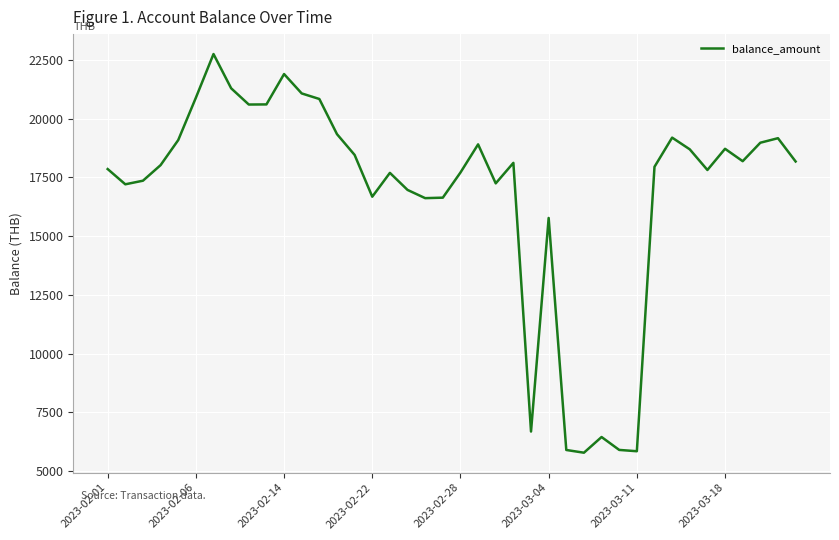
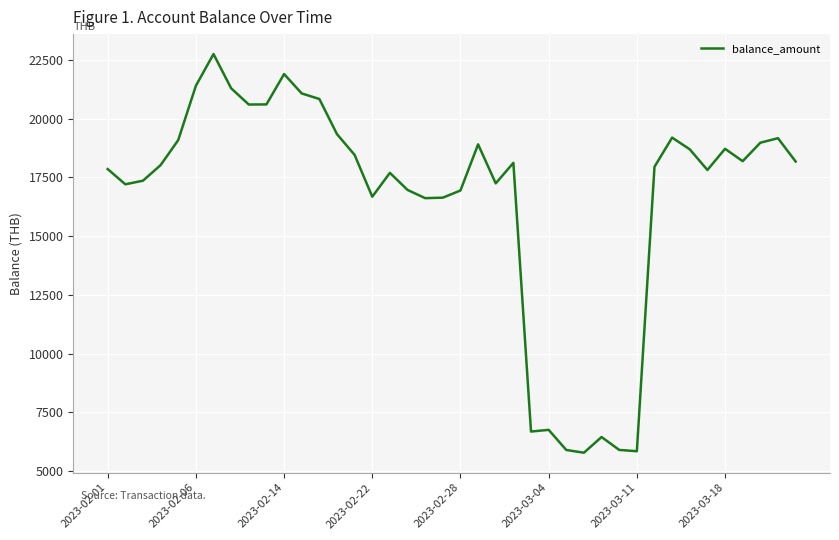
  {
    "2023-02-01": 17900,
-   "2023-02-06": 20900,
+   "2023-02-06": 21400,
    "2023-02-14": 21900,
    "2023-02-22": 16700,
-   "2023-02-28": 17700,
-   "2023-03-04": 15800,
+   "2023-02-28": 16900,
+   "2023-03-04": 6800,
    "2023-03-11": 5800,
    "2023-03-18": 18700
  }
